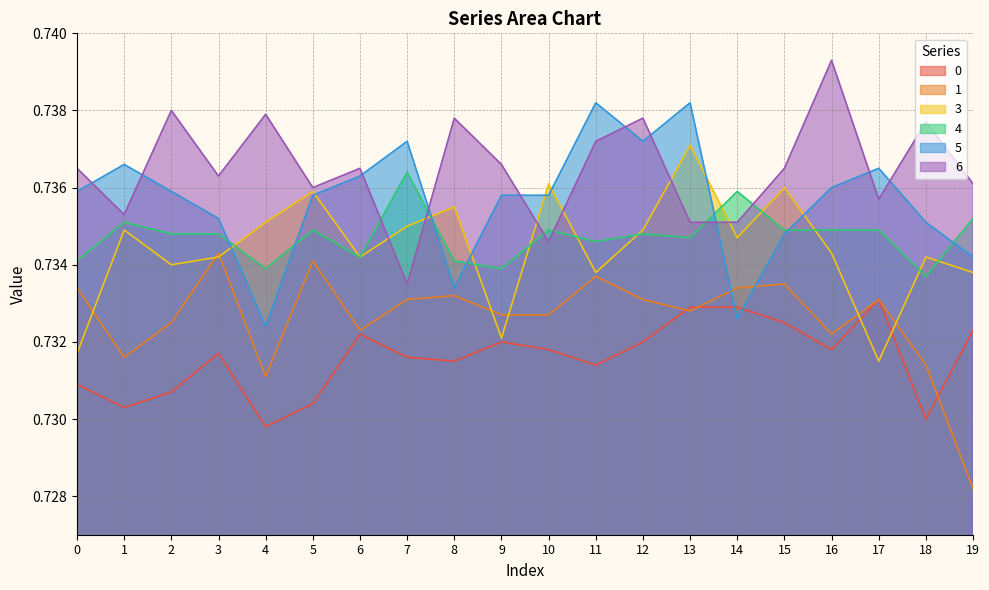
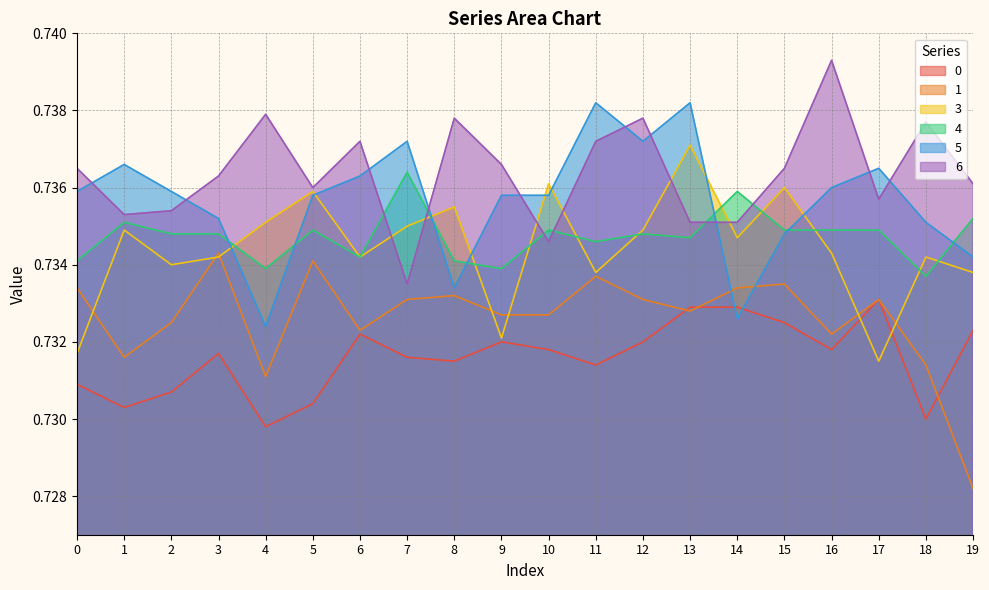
  {
    "3": {
      "0": 0.7317,
      "1": 0.7349,
      "2": 0.7340,
      "3": 0.7342,
      "4": 0.7351,
      "5": 0.7359,
      "7": 0.7350,
      "8": 0.7355,
      "9": 0.7321,
      "10": 0.7361,
      "11": 0.7338,
      "12": 0.7349,
      "13": 0.7371,
      "14": 0.7347,
      "15": 0.7360,
      "16": 0.7343,
      "17": 0.7315,
      "18": 0.7342,
      "19": 0.7338
    },
    "4": {
      "0": 0.7341,
      "1": 0.7351,
      "2": 0.7348,
      "3": 0.7348,
      "4": 0.7339,
      "5": 0.7349,
      "7": 0.7364,
      "8": 0.7341,
      "9": 0.7339,
      "10": 0.7349,
      "11": 0.7346,
      "12": 0.7348,
      "13": 0.7347,
      "14": 0.7359,
      "15": 0.7349,
      "16": 0.7349,
      "17": 0.7349,
      "18": 0.7337,
      "19": 0.7352
    },
    "5": {
      "0": 0.7359,
      "1": 0.7366,
      "2": 0.7359,
      "3": 0.7352,
      "4": 0.7324,
      "5": 0.7358,
      "6": 0.7363,
      "7": 0.7372,
      "8": 0.7334,
      "9": 0.7358,
      "10": 0.7358,
      "11": 0.7382,
      "12": 0.7372,
      "13": 0.7382,
      "14": 0.7326,
      "15": 0.7348,
      "16": 0.7360,
      "17": 0.7365,
      "18": 0.7351,
      "19": 0.7342
    },
    "6": {
      "0": 0.7365,
      "1": 0.7353,
-     "2": 0.7380,
+     "2": 0.7354,
      "3": 0.7363,
      "4": 0.7379,
      "5": 0.7360,
-     "6": 0.7365,
+     "6": 0.7372,
      "7": 0.7335,
      "8": 0.7378,
      "9": 0.7366,
      "10": 0.7346,
      "11": 0.7372,
      "12": 0.7378,
      "13": 0.7351,
      "14": 0.7351,
      "15": 0.7365,
      "16": 0.7393,
      "17": 0.7357,
      "19": 0.7361
    }
  }
